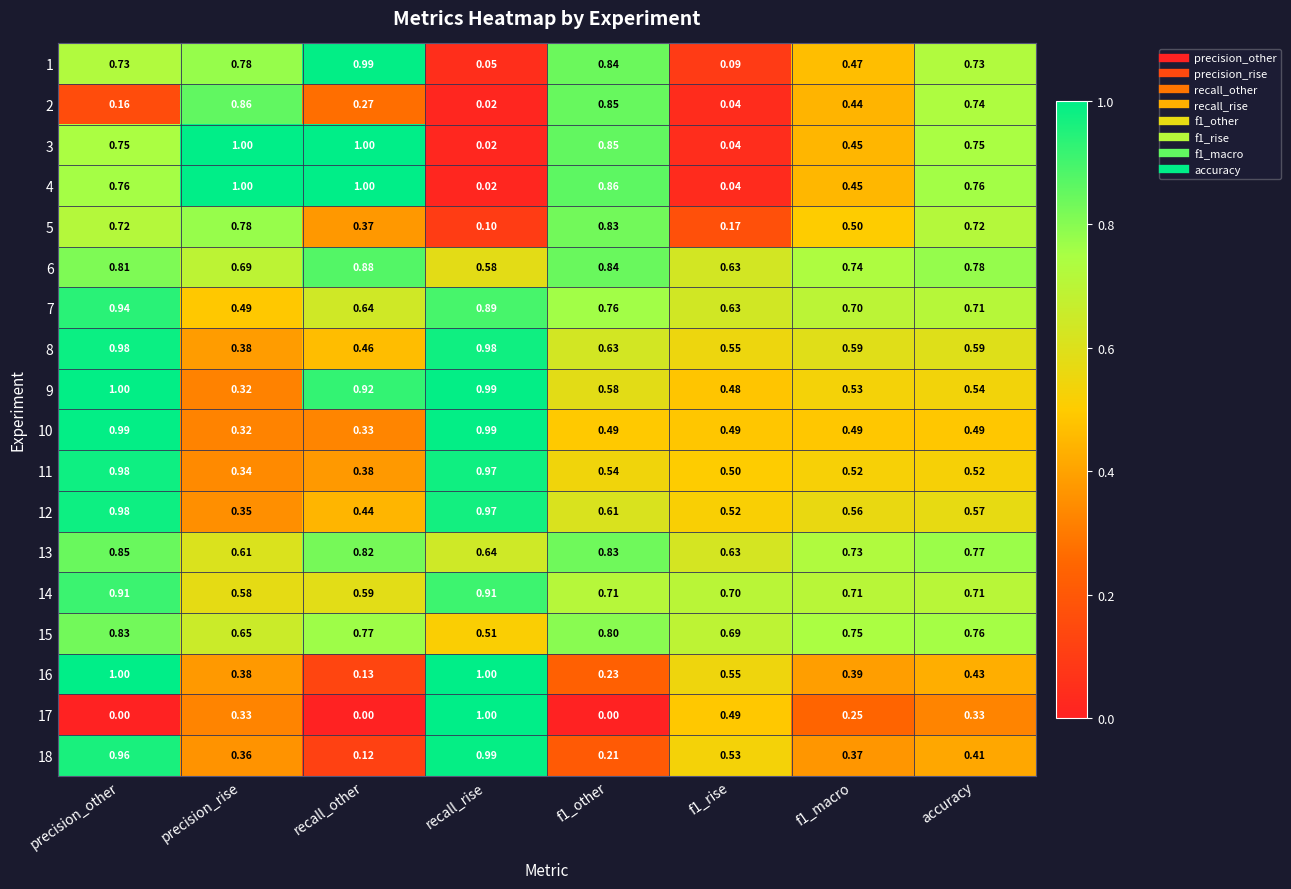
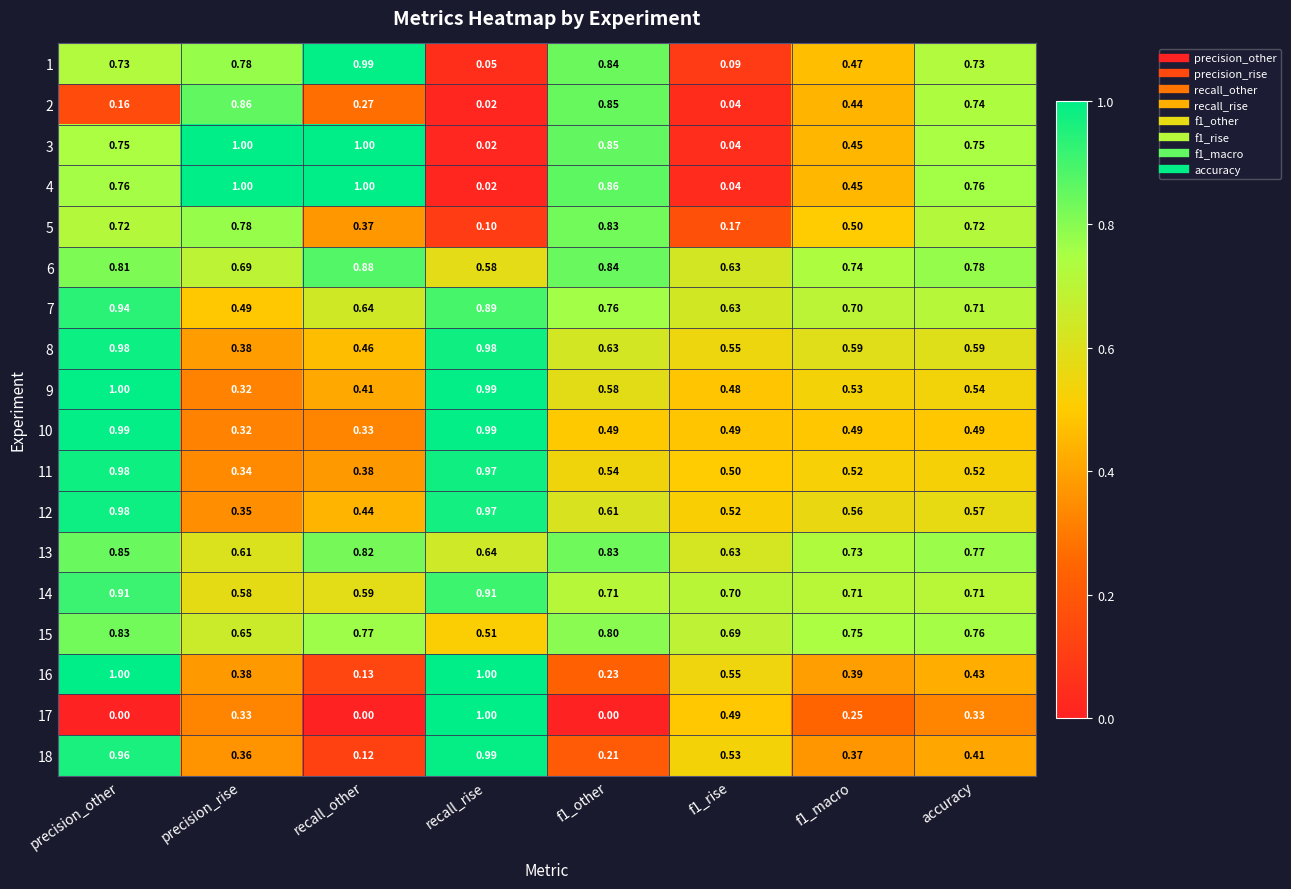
  {
    "1": {
      "precision_other": 0.73,
      "precision_rise": 0.78,
      "recall_other": 0.99,
      "recall_rise": 0.05,
      "f1_other": 0.84,
      "f1_rise": 0.09,
      "f1_macro": 0.47,
      "accuracy": 0.73
    },
    "2": {
      "precision_other": 0.16,
      "precision_rise": 0.86,
      "recall_other": 0.27,
      "recall_rise": 0.02,
      "f1_other": 0.85,
      "f1_rise": 0.04,
      "f1_macro": 0.44,
      "accuracy": 0.74
    },
    "3": {
      "precision_other": 0.75,
      "precision_rise": 1.00,
      "recall_other": 1.00,
      "recall_rise": 0.02,
      "f1_other": 0.85,
      "f1_rise": 0.04,
      "f1_macro": 0.45,
      "accuracy": 0.75
    },
    "4": {
      "precision_other": 0.76,
      "precision_rise": 1.00,
      "recall_other": 1.00,
      "recall_rise": 0.02,
      "f1_other": 0.86,
      "f1_rise": 0.04,
      "f1_macro": 0.45,
      "accuracy": 0.76
    },
    "5": {
      "precision_other": 0.72,
      "precision_rise": 0.78,
      "recall_other": 0.37,
      "recall_rise": 0.10,
      "f1_other": 0.83,
      "f1_rise": 0.17,
      "f1_macro": 0.50,
      "accuracy": 0.72
    },
    "6": {
      "precision_other": 0.81,
      "precision_rise": 0.69,
      "recall_other": 0.88,
      "recall_rise": 0.58,
      "f1_other": 0.84,
      "f1_rise": 0.63,
      "f1_macro": 0.74,
      "accuracy": 0.78
    },
    "7": {
      "precision_other": 0.94,
      "precision_rise": 0.49,
      "recall_other": 0.64,
      "recall_rise": 0.89,
      "f1_other": 0.76,
      "f1_rise": 0.63,
      "f1_macro": 0.70,
      "accuracy": 0.71
    },
    "8": {
      "precision_other": 0.98,
      "precision_rise": 0.38,
      "recall_other": 0.46,
      "recall_rise": 0.98,
      "f1_other": 0.63,
      "f1_rise": 0.55,
      "f1_macro": 0.59,
      "accuracy": 0.59
    },
    "9": {
      "precision_other": 1.00,
      "precision_rise": 0.32,
-     "recall_other": 0.92,
+     "recall_other": 0.41,
      "recall_rise": 0.99,
      "f1_other": 0.58,
      "f1_rise": 0.48,
      "f1_macro": 0.53,
      "accuracy": 0.54
    },
    "10": {
      "precision_other": 0.99,
      "precision_rise": 0.32,
      "recall_other": 0.33,
      "recall_rise": 0.99,
      "f1_other": 0.49,
      "f1_rise": 0.49,
      "f1_macro": 0.49,
      "accuracy": 0.49
    },
    "11": {
      "precision_other": 0.98,
      "precision_rise": 0.34,
      "recall_other": 0.38,
      "recall_rise": 0.97,
      "f1_other": 0.54,
      "f1_rise": 0.50,
      "f1_macro": 0.52,
      "accuracy": 0.52
    },
    "12": {
      "precision_other": 0.98,
      "precision_rise": 0.35,
      "recall_other": 0.44,
      "recall_rise": 0.97,
      "f1_other": 0.61,
      "f1_rise": 0.52,
      "f1_macro": 0.56,
      "accuracy": 0.57
    },
    "13": {
      "precision_other": 0.85,
      "precision_rise": 0.61,
      "recall_other": 0.82,
      "recall_rise": 0.64,
      "f1_other": 0.83,
      "f1_rise": 0.63,
      "f1_macro": 0.73,
      "accuracy": 0.77
    },
    "14": {
      "precision_other": 0.91,
      "precision_rise": 0.58,
      "recall_other": 0.59,
      "recall_rise": 0.91,
      "f1_other": 0.71,
      "f1_rise": 0.70,
      "f1_macro": 0.71,
      "accuracy": 0.71
    },
    "15": {
      "precision_other": 0.83,
      "precision_rise": 0.65,
      "recall_other": 0.77,
      "recall_rise": 0.51,
      "f1_other": 0.80,
      "f1_rise": 0.69,
      "f1_macro": 0.75,
      "accuracy": 0.76
    },
    "16": {
      "precision_other": 1.00,
      "precision_rise": 0.38,
      "recall_other": 0.13,
      "recall_rise": 1.00,
      "f1_other": 0.23,
      "f1_rise": 0.55,
      "f1_macro": 0.39,
      "accuracy": 0.43
    },
    "17": {
      "precision_other": 0.00,
      "precision_rise": 0.33,
      "recall_other": 0.00,
      "recall_rise": 1.00,
      "f1_other": 0.00,
      "f1_rise": 0.49,
      "f1_macro": 0.25,
      "accuracy": 0.33
    },
    "18": {
      "precision_other": 0.96,
      "precision_rise": 0.36,
      "recall_other": 0.12,
      "recall_rise": 0.99,
      "f1_other": 0.21,
      "f1_rise": 0.53,
      "f1_macro": 0.37,
      "accuracy": 0.41
    }
  }
